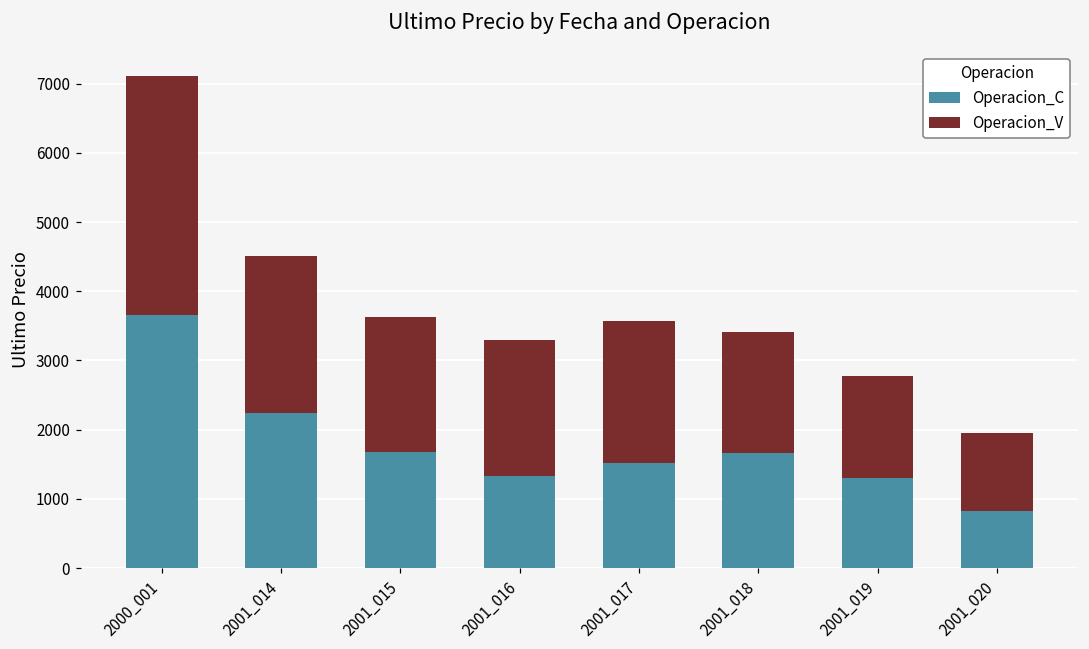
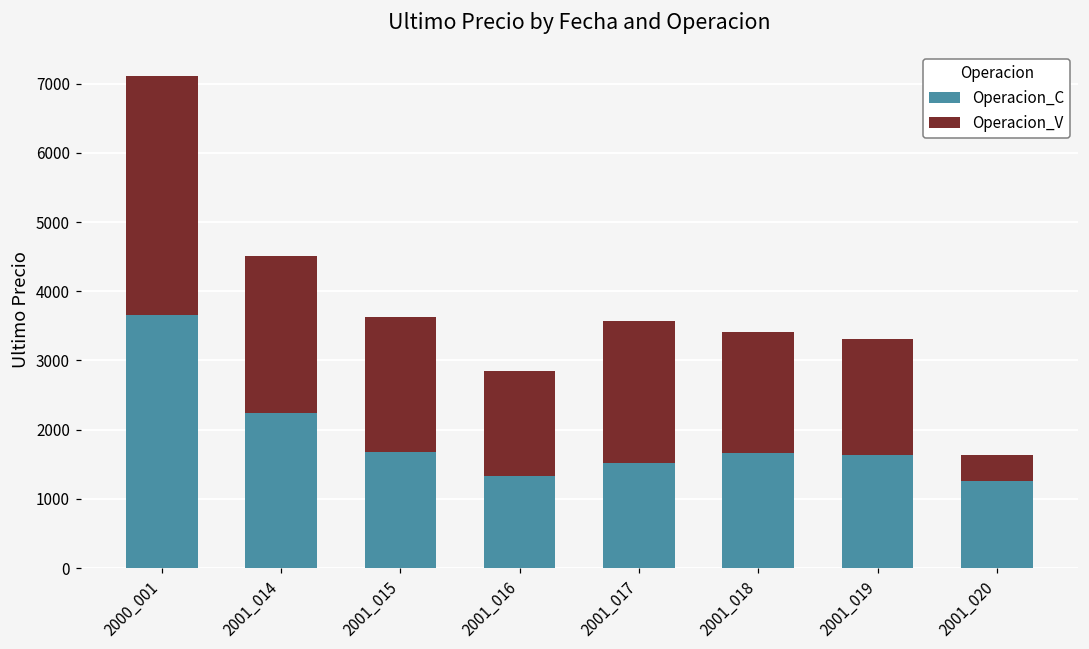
  {
    "Operacion_C": {
      "2000_001": 3700,
      "2001_014": 2200,
      "2001_015": 1700,
      "2001_016": 1300,
      "2001_017": 1500,
      "2001_018": 1700,
-     "2001_019": 1300,
-     "2001_020": 800
+     "2001_019": 1600,
+     "2001_020": 1300
    },
    "Operacion_V": {
      "2000_001": 3400,
      "2001_014": 2300,
      "2001_015": 2000,
-     "2001_016": 2000,
+     "2001_016": 1500,
      "2001_017": 2000,
      "2001_018": 1800,
-     "2001_019": 1500,
-     "2001_020": 1100
+     "2001_019": 1700,
+     "2001_020": 400
    }
  }
